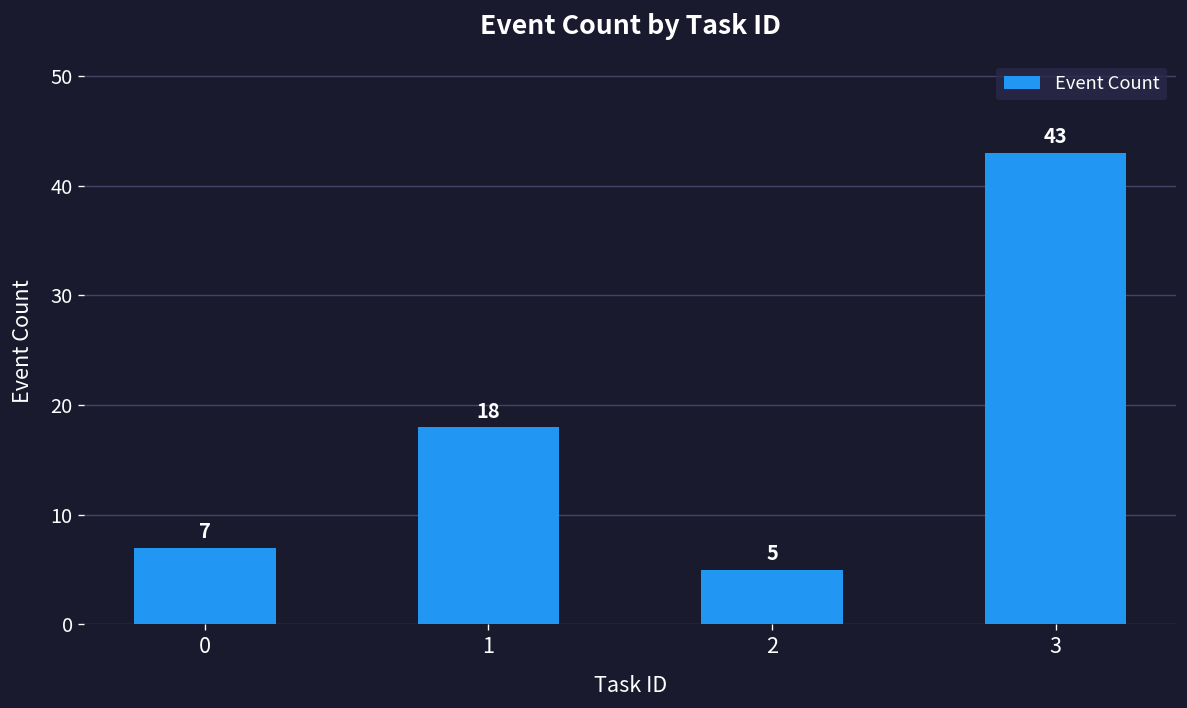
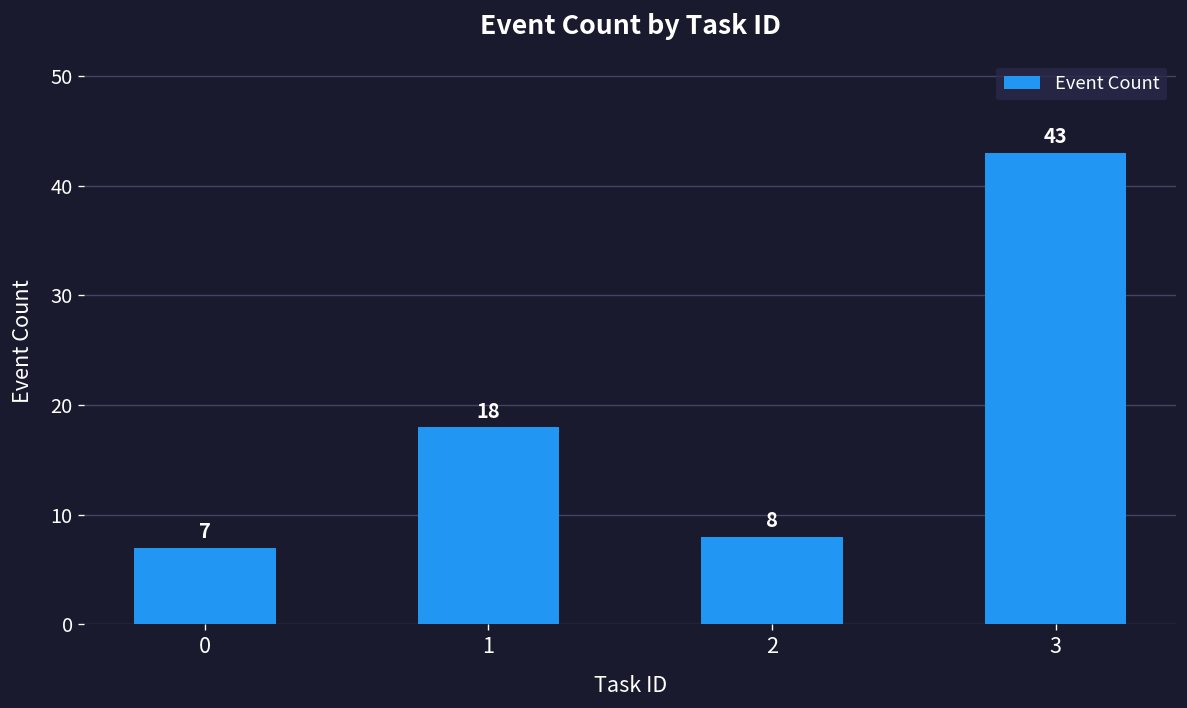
  {
    "0": 7,
    "1": 18,
-   "2": 5,
+   "2": 8,
    "3": 43
  }
